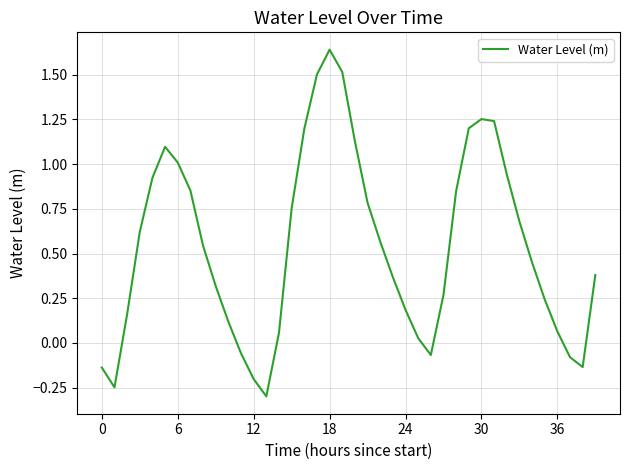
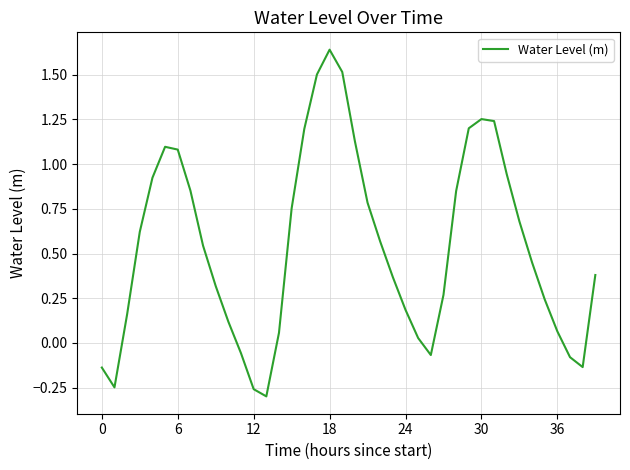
  {
    "0": -0.14,
-   "6": 1.01,
-   "12": -0.20,
+   "6": 1.08,
+   "12": -0.26,
    "18": 1.64,
    "24": 0.19,
    "30": 1.25,
    "36": 0.06
  }
